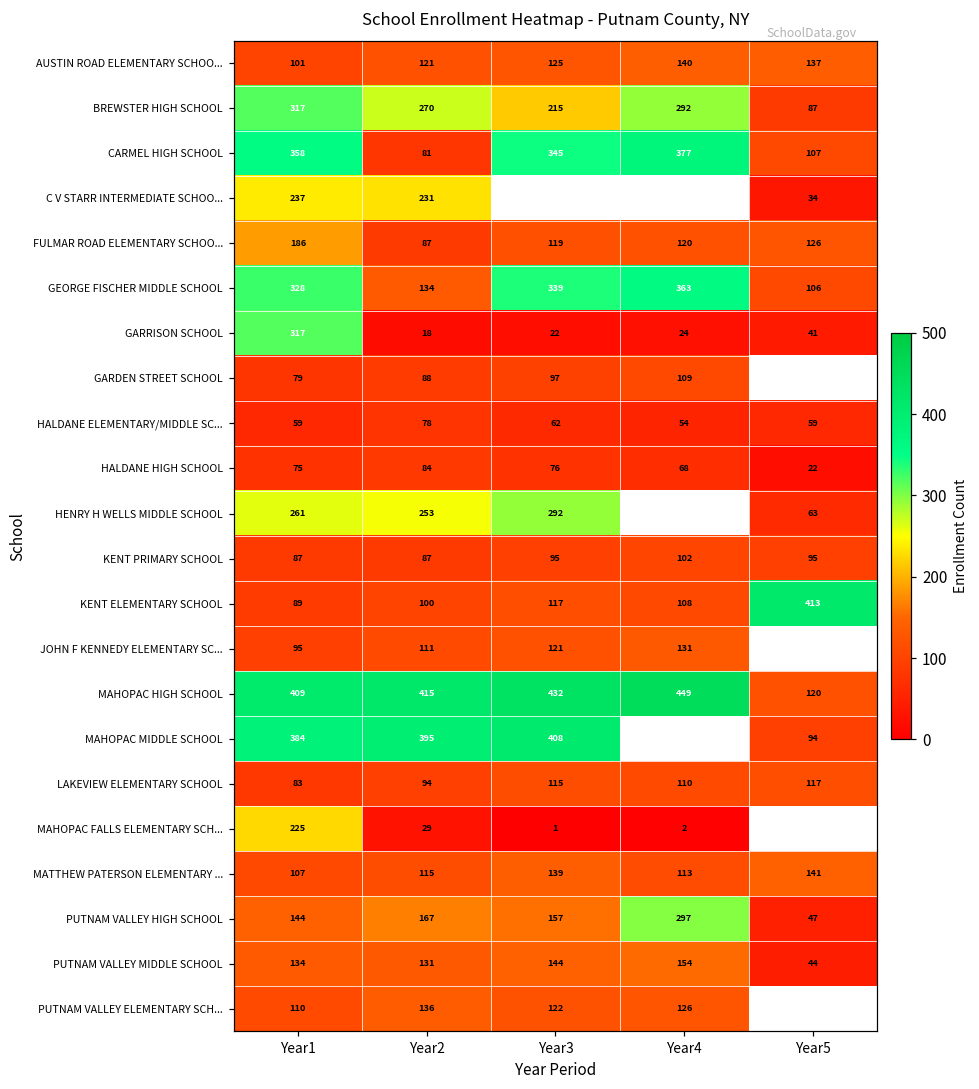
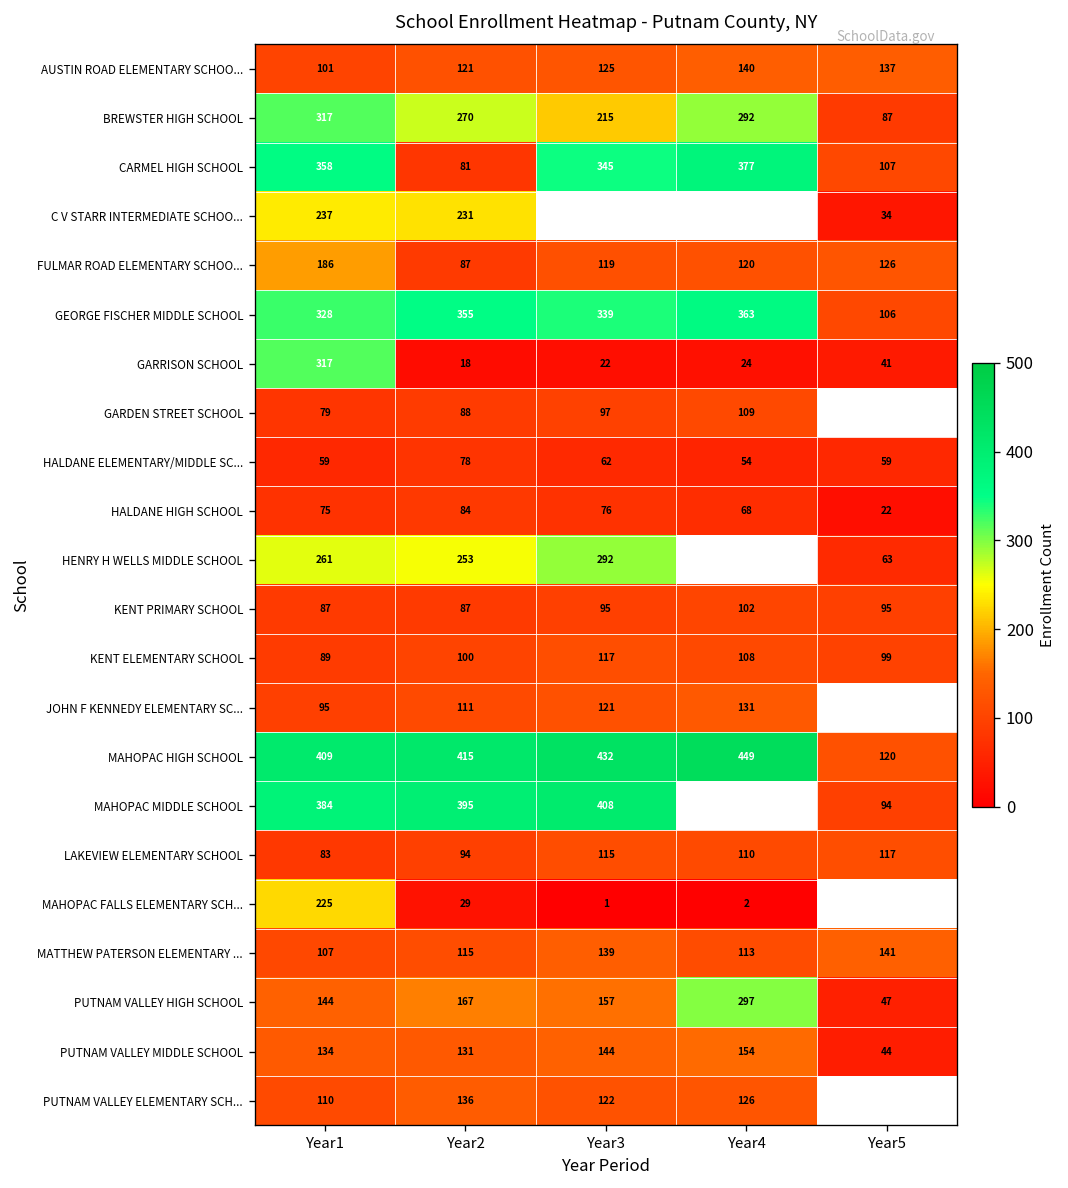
  {
    "AUSTIN ROAD ELEMENTARY SCHOO...": {
      "Year1": 101,
      "Year2": 121,
      "Year3": 125,
      "Year4": 140,
      "Year5": 137
    },
    "BREWSTER HIGH SCHOOL": {
      "Year1": 317,
      "Year2": 270,
      "Year3": 215,
      "Year4": 292,
      "Year5": 87
    },
    "CARMEL HIGH SCHOOL": {
      "Year1": 358,
      "Year2": 81,
      "Year3": 345,
      "Year4": 377,
      "Year5": 107
    },
    "C V STARR INTERMEDIATE SCHOO...": {
      "Year1": 237,
      "Year2": 231,
      "Year5": 34
    },
    "FULMAR ROAD ELEMENTARY SCHOO...": {
      "Year1": 186,
      "Year2": 87,
      "Year3": 119,
      "Year4": 120,
      "Year5": 126
    },
    "GEORGE FISCHER MIDDLE SCHOOL": {
      "Year1": 328,
-     "Year2": 134,
+     "Year2": 355,
      "Year3": 339,
      "Year4": 363,
      "Year5": 106
    },
    "GARRISON SCHOOL": {
      "Year1": 317,
      "Year2": 18,
      "Year3": 22,
      "Year4": 24,
      "Year5": 41
    },
    "GARDEN STREET SCHOOL": {
      "Year1": 79,
      "Year2": 88,
      "Year3": 97,
      "Year4": 109
    },
    "HALDANE ELEMENTARY/MIDDLE SC...": {
      "Year1": 59,
      "Year2": 78,
      "Year3": 62,
      "Year4": 54,
      "Year5": 59
    },
    "HALDANE HIGH SCHOOL": {
      "Year1": 75,
      "Year2": 84,
      "Year3": 76,
      "Year4": 68,
      "Year5": 22
    },
    "HENRY H WELLS MIDDLE SCHOOL": {
      "Year1": 261,
      "Year2": 253,
      "Year3": 292,
      "Year5": 63
    },
    "KENT PRIMARY SCHOOL": {
      "Year1": 87,
      "Year2": 87,
      "Year3": 95,
      "Year4": 102,
      "Year5": 95
    },
    "KENT ELEMENTARY SCHOOL": {
      "Year1": 89,
      "Year2": 100,
      "Year3": 117,
      "Year4": 108,
-     "Year5": 413
+     "Year5": 99
    },
    "JOHN F KENNEDY ELEMENTARY SC...": {
      "Year1": 95,
      "Year2": 111,
      "Year3": 121,
      "Year4": 131
    },
    "MAHOPAC HIGH SCHOOL": {
      "Year1": 409,
      "Year2": 415,
      "Year3": 432,
      "Year4": 449,
      "Year5": 120
    },
    "MAHOPAC MIDDLE SCHOOL": {
      "Year1": 384,
      "Year2": 395,
      "Year3": 408,
      "Year5": 94
    },
    "LAKEVIEW ELEMENTARY SCHOOL": {
      "Year1": 83,
      "Year2": 94,
      "Year3": 115,
      "Year4": 110,
      "Year5": 117
    },
    "MAHOPAC FALLS ELEMENTARY SCH...": {
      "Year1": 225,
      "Year2": 29,
      "Year3": 1,
      "Year4": 2
    },
    "MATTHEW PATERSON ELEMENTARY ...": {
      "Year1": 107,
      "Year2": 115,
      "Year3": 139,
      "Year4": 113,
      "Year5": 141
    },
    "PUTNAM VALLEY HIGH SCHOOL": {
      "Year1": 144,
      "Year2": 167,
      "Year3": 157,
      "Year4": 297,
      "Year5": 47
    },
    "PUTNAM VALLEY MIDDLE SCHOOL": {
      "Year1": 134,
      "Year2": 131,
      "Year3": 144,
      "Year4": 154,
      "Year5": 44
    },
    "PUTNAM VALLEY ELEMENTARY SCH...": {
      "Year1": 110,
      "Year2": 136,
      "Year3": 122,
      "Year4": 126
    }
  }
